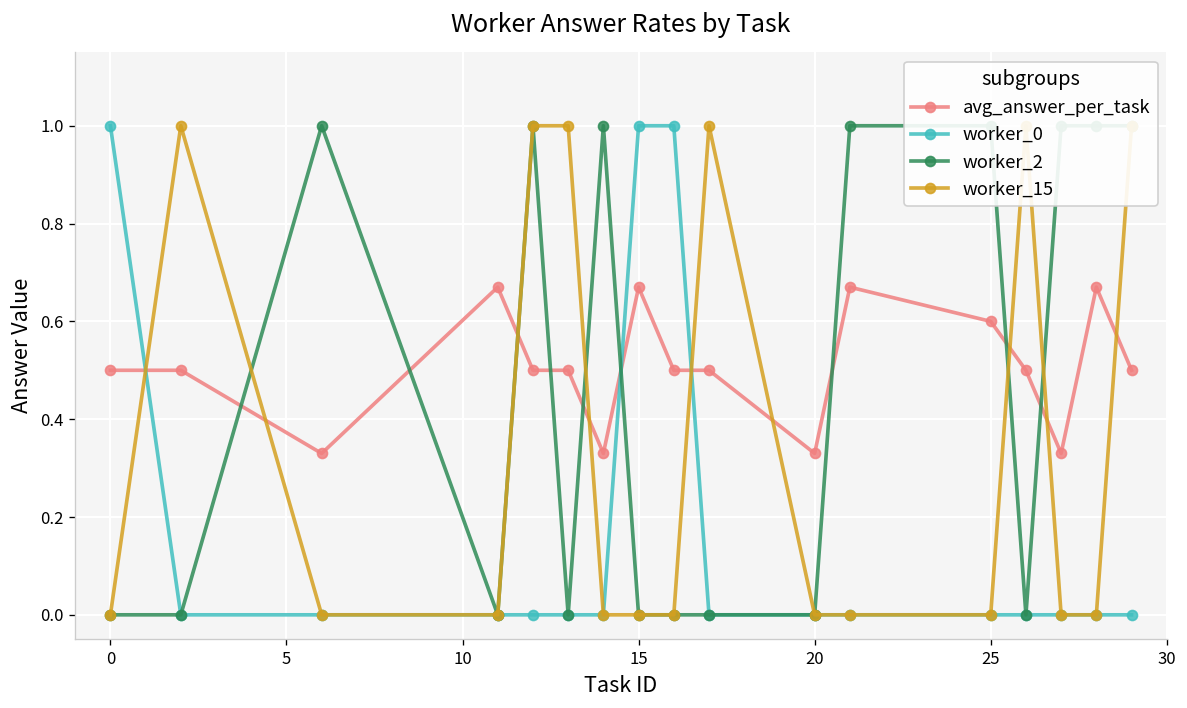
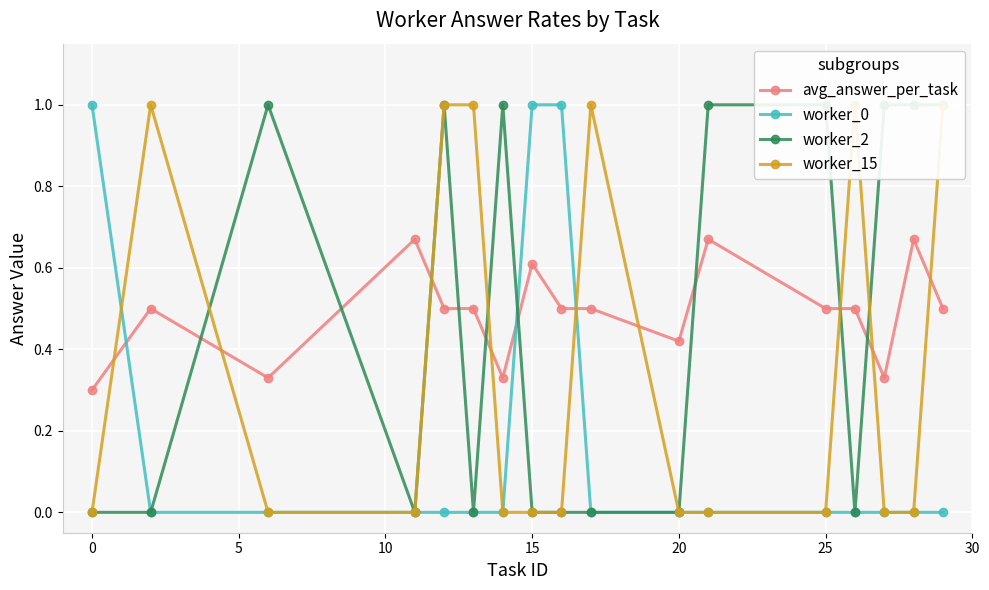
  {
    "avg_answer_per_task": {
-     "0": 0.5,
-     "15": 0.67,
-     "20": 0.33,
-     "25": 0.6
+     "0": 0.3,
+     "15": 0.61,
+     "20": 0.42,
+     "25": 0.5
    },
    "worker_0": {
      "0": 1.00,
      "15": 1.00
    }
  }
